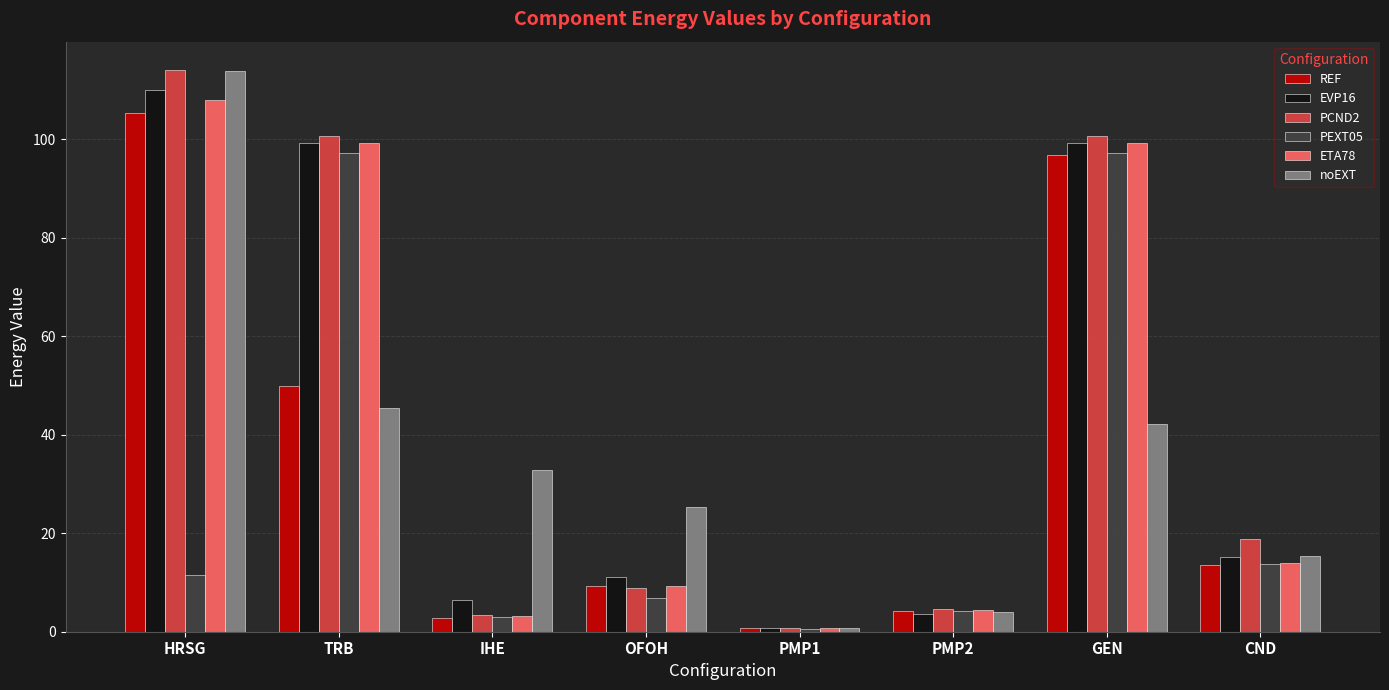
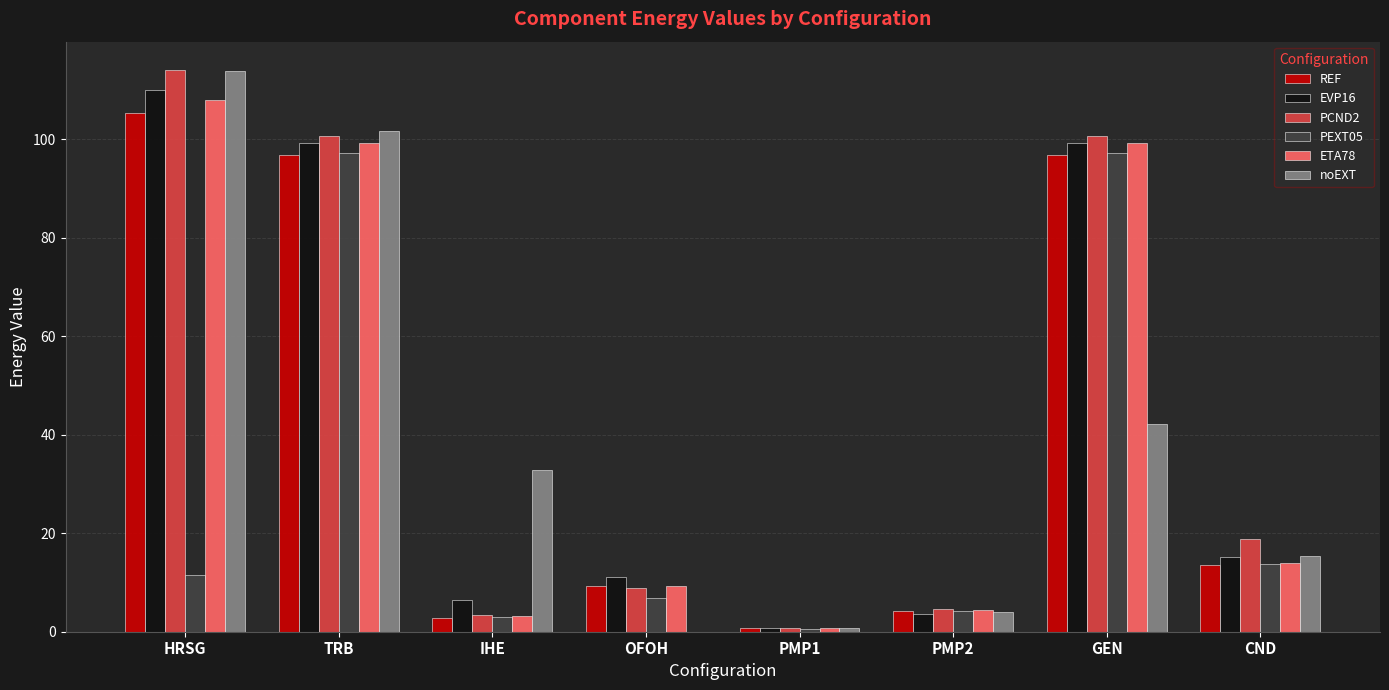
  {
    "REF": {
      "HRSG": 105,
-     "TRB": 50,
+     "TRB": 97,
      "IHE": 3,
      "OFOH": 9,
      "PMP1": 1,
      "PMP2": 4,
      "GEN": 97,
      "CND": 14
    },
    "EVP16": {
      "HRSG": 110,
      "TRB": 99,
      "IHE": 6,
      "OFOH": 11,
      "PMP1": 1,
      "PMP2": 4,
      "GEN": 99,
      "CND": 15
    },
    "PEXT05": {
      "HRSG": 11,
      "TRB": 97,
      "IHE": 3,
      "OFOH": 7,
      "PMP1": 1,
      "PMP2": 4,
      "GEN": 97,
      "CND": 14
    },
    "noEXT": {
      "HRSG": 114,
-     "TRB": 45,
+     "TRB": 102,
      "IHE": 33,
-     "OFOH": 25,
+     "OFOH": 0,
      "PMP1": 1,
      "PMP2": 4,
      "GEN": 42,
      "CND": 15
    }
  }
